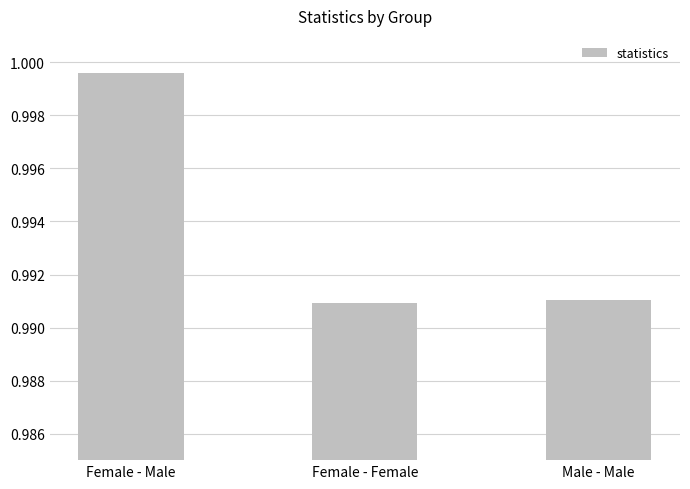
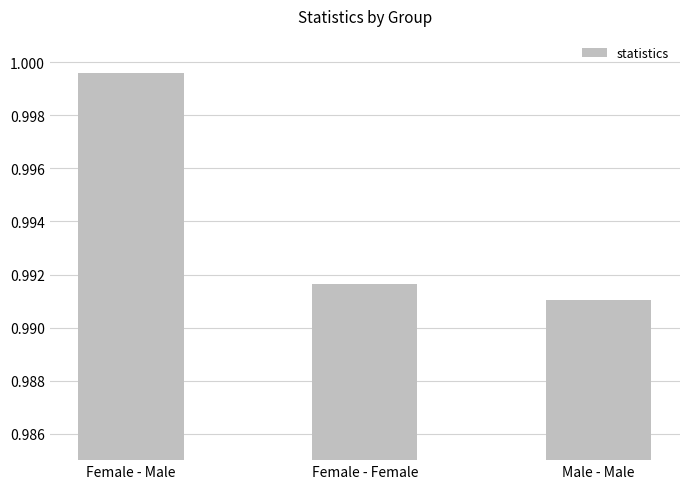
  {
    "Female - Male": 0.9996,
-   "Female - Female": 0.9909,
+   "Female - Female": 0.9916,
    "Male - Male": 0.9910
  }
